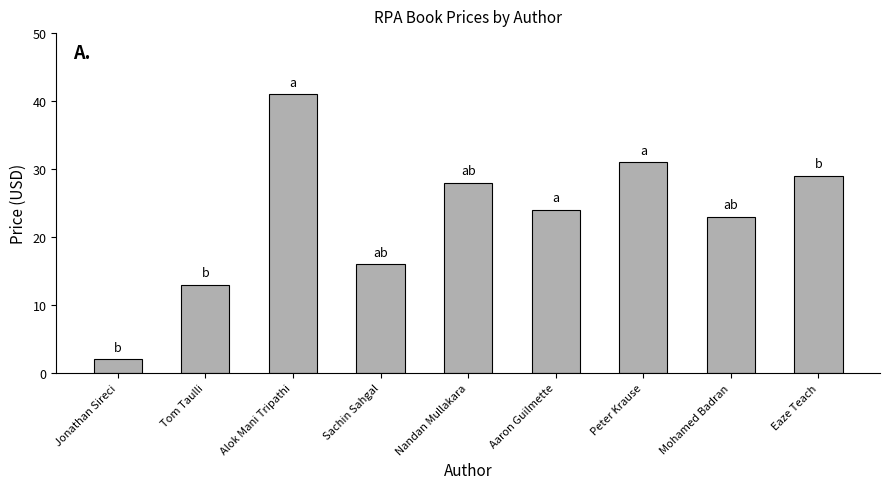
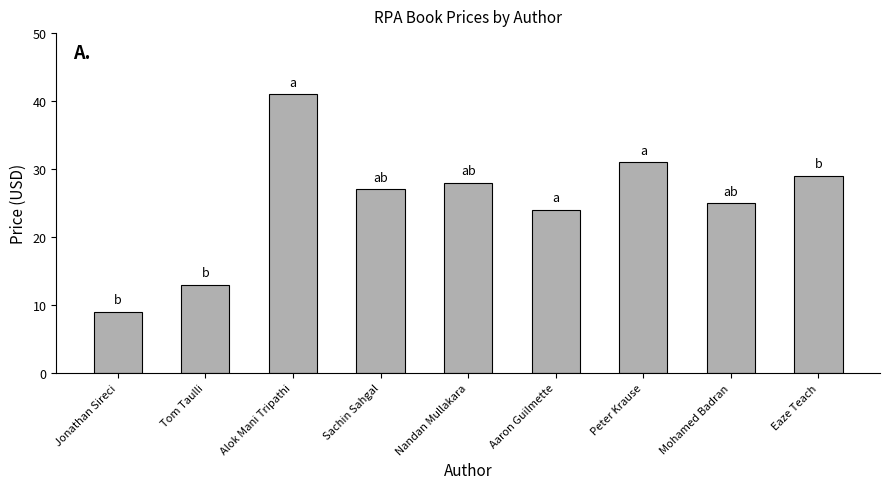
  {
-   "Jonathan Sireci": 2,
+   "Jonathan Sireci": 9,
    "Tom Taulli": 13,
    "Alok Mani Tripathi": 41,
-   "Sachin Sahgal": 16,
+   "Sachin Sahgal": 27,
    "Nandan Mullakara": 28,
    "Aaron Guilmette": 24,
    "Peter Krause": 31,
-   "Mohamed Badran": 23,
+   "Mohamed Badran": 25,
    "Eaze Teach": 29
  }
